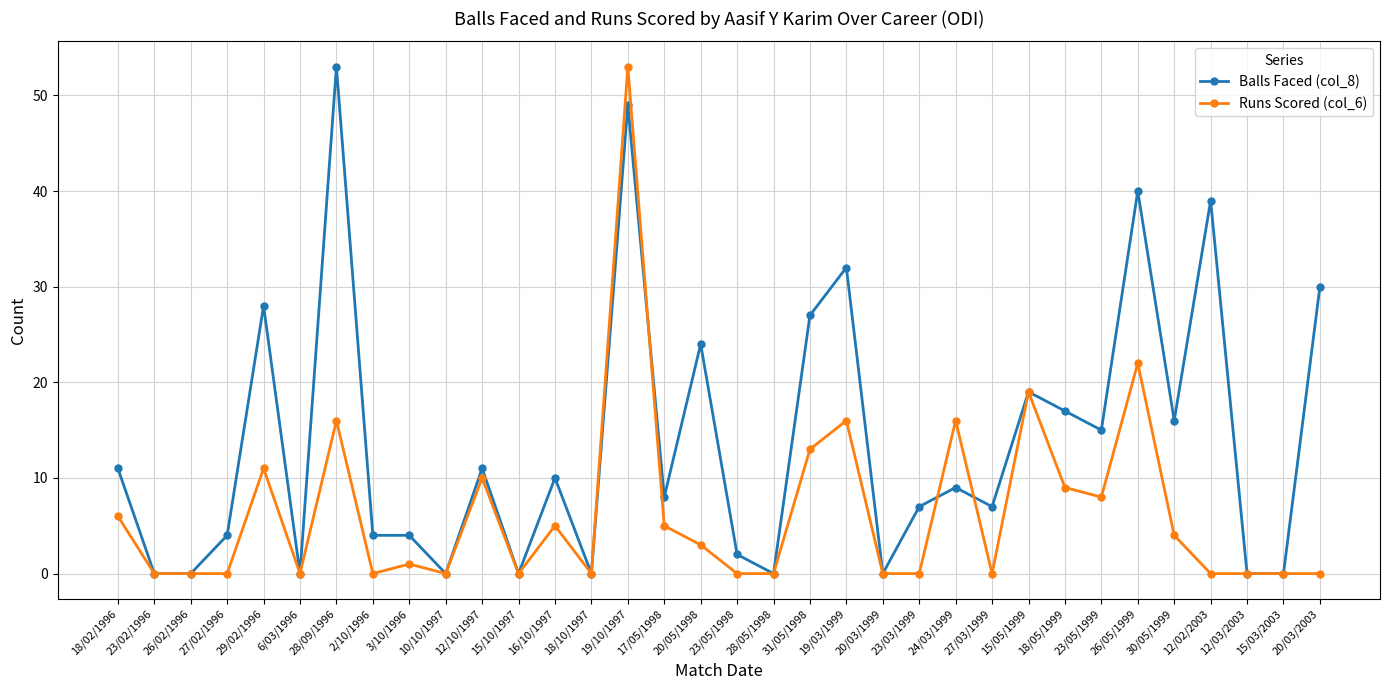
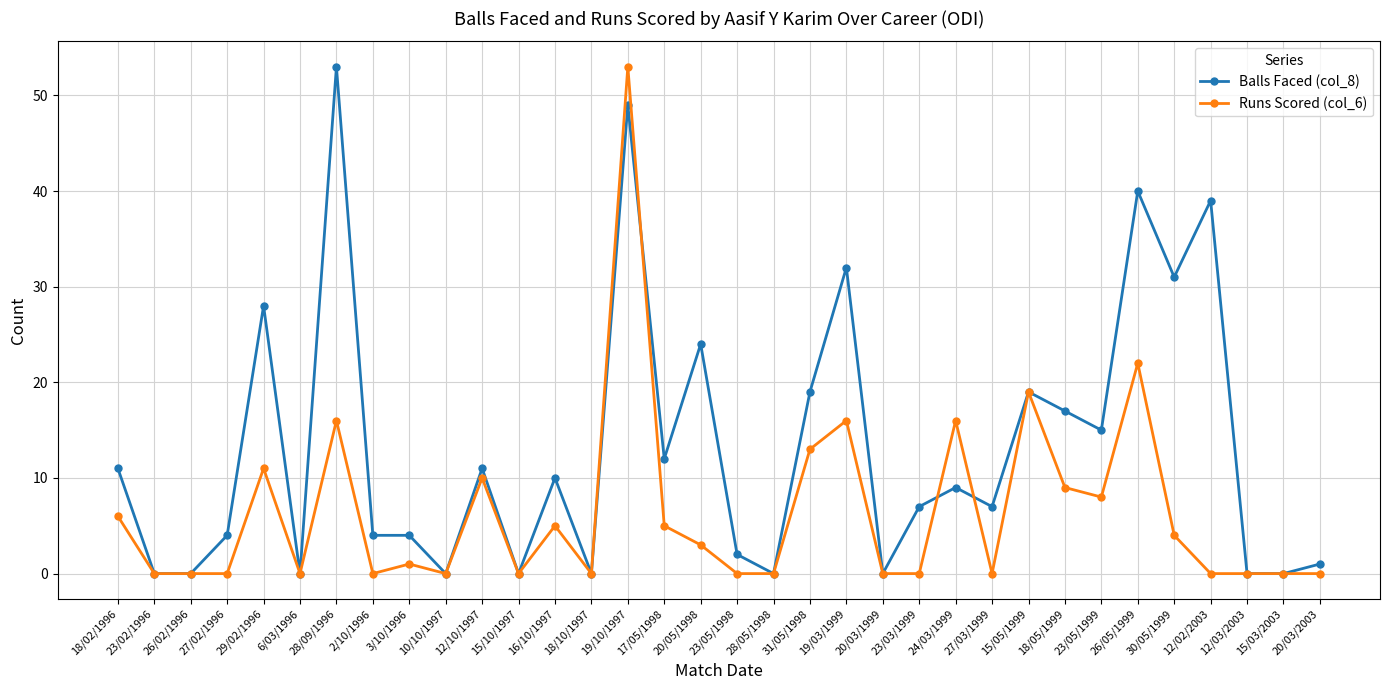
  {
    "Balls Faced (col_8)": {
      "18/02/1996": 11,
      "27/02/1996": 4,
      "29/02/1996": 28,
      "28/09/1996": 53,
      "2/10/1996": 4,
      "3/10/1996": 4,
      "12/10/1997": 11,
      "16/10/1997": 10,
      "19/10/1997": 49,
-     "17/05/1998": 8,
+     "17/05/1998": 12,
      "20/05/1998": 24,
      "23/05/1998": 2,
-     "31/05/1998": 27,
+     "31/05/1998": 19,
      "19/03/1999": 32,
      "23/03/1999": 7,
      "24/03/1999": 9,
      "27/03/1999": 7,
      "18/05/1999": 17,
      "23/05/1999": 15,
      "26/05/1999": 40,
-     "30/05/1999": 16,
+     "30/05/1999": 31,
      "12/02/2003": 39,
-     "20/03/2003": 30
+     "20/03/2003": 1
    },
    "Runs Scored (col_6)": {
      "18/02/1996": 6,
      "27/02/1996": 0,
      "29/02/1996": 11,
      "28/09/1996": 16,
      "2/10/1996": 0,
      "3/10/1996": 1,
      "12/10/1997": 10,
      "16/10/1997": 5,
      "19/10/1997": 53,
      "17/05/1998": 5,
      "20/05/1998": 3,
      "23/05/1998": 0,
      "31/05/1998": 13,
      "19/03/1999": 16,
      "23/03/1999": 0,
      "24/03/1999": 16,
      "27/03/1999": 0,
      "18/05/1999": 9,
      "23/05/1999": 8,
      "26/05/1999": 22,
      "30/05/1999": 4,
      "12/02/2003": 0,
      "20/03/2003": 0
    }
  }
